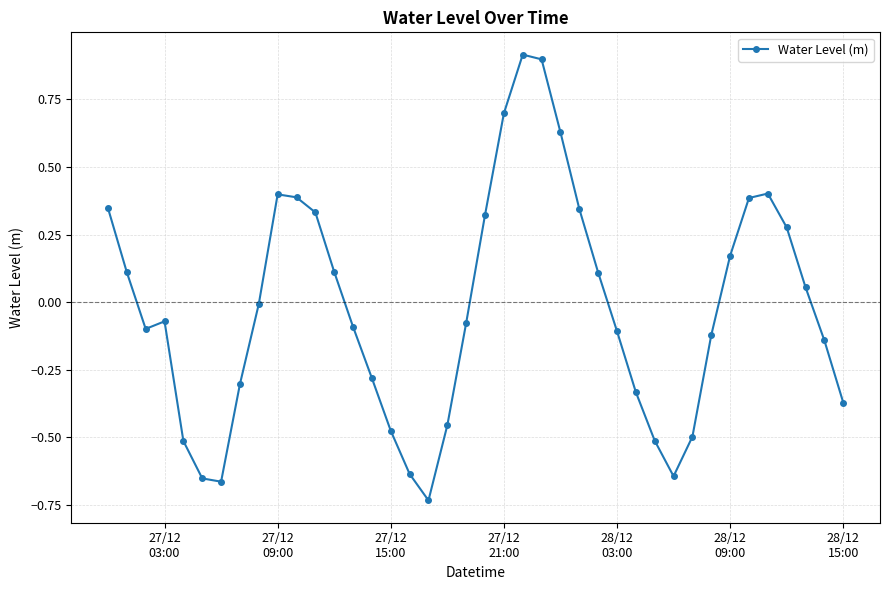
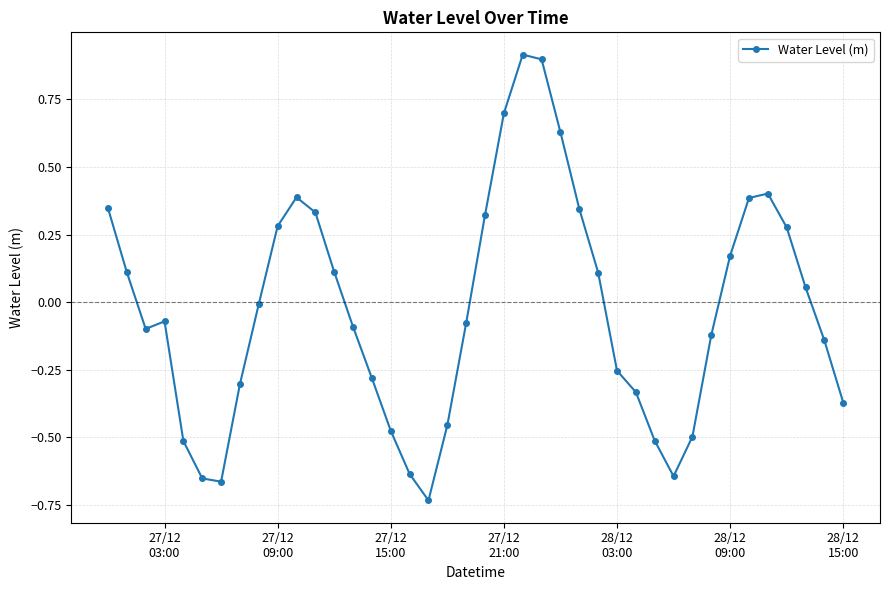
  {
    "27/12 03:00": -0.07,
-   "27/12 09:00": 0.40,
+   "27/12 09:00": 0.28,
    "27/12 15:00": -0.48,
    "27/12 21:00": 0.70,
-   "28/12 03:00": -0.11,
+   "28/12 03:00": -0.25,
    "28/12 09:00": 0.17,
    "28/12 15:00": -0.37
  }
